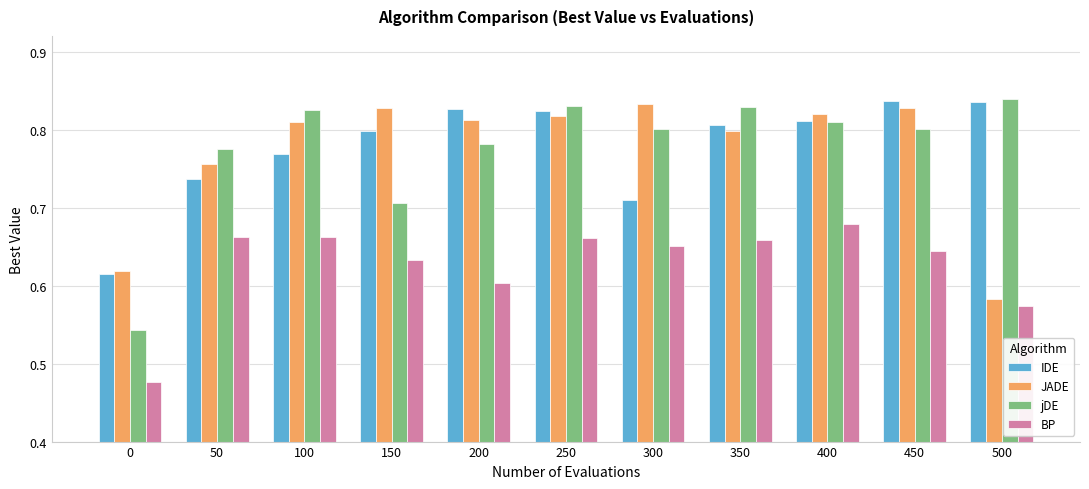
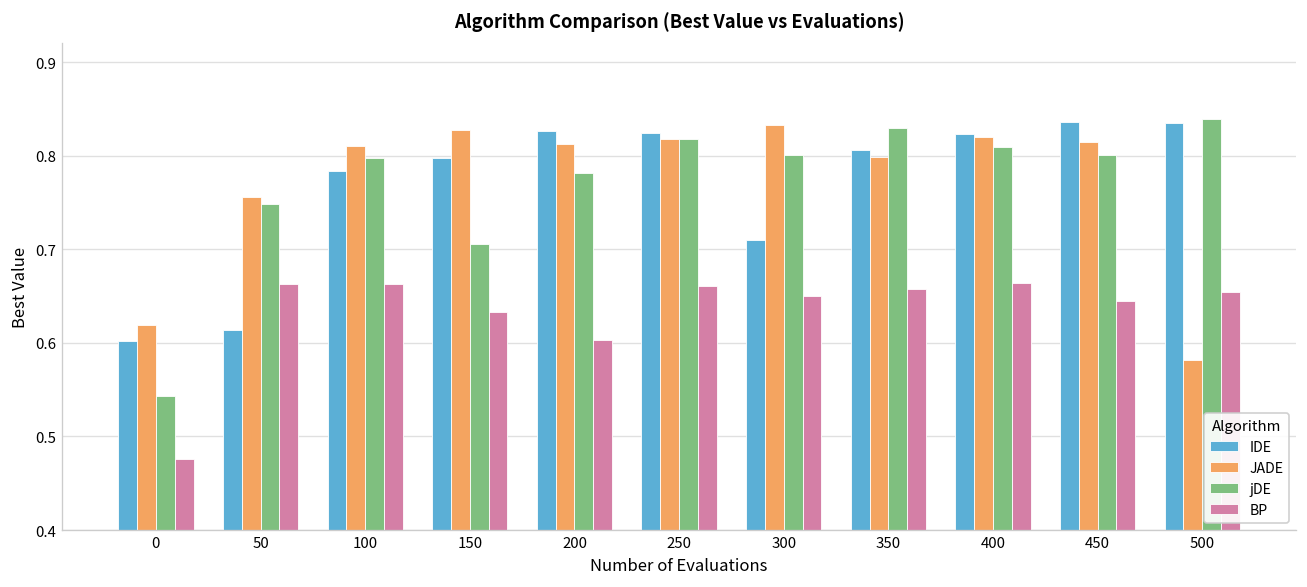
  {
    "IDE": {
-     "0": 0.62,
-     "50": 0.74,
-     "100": 0.77,
+     "0": 0.60,
+     "50": 0.61,
+     "100": 0.78,
      "150": 0.80,
      "200": 0.83,
      "250": 0.82,
      "300": 0.71,
      "350": 0.81,
-     "400": 0.81,
+     "400": 0.82,
      "450": 0.84,
      "500": 0.84
    },
    "JADE": {
      "0": 0.62,
      "50": 0.76,
      "100": 0.81,
      "150": 0.83,
      "200": 0.81,
      "250": 0.82,
      "300": 0.83,
      "350": 0.80,
      "400": 0.82,
-     "450": 0.83,
+     "450": 0.81,
      "500": 0.58
    },
    "jDE": {
      "0": 0.54,
-     "50": 0.78,
-     "100": 0.83,
+     "50": 0.75,
+     "100": 0.80,
      "150": 0.71,
      "200": 0.78,
-     "250": 0.83,
+     "250": 0.82,
      "300": 0.80,
      "350": 0.83,
      "400": 0.81,
      "450": 0.80,
      "500": 0.84
    },
    "BP": {
      "0": 0.48,
      "50": 0.66,
      "100": 0.66,
      "150": 0.63,
      "200": 0.60,
      "250": 0.66,
      "300": 0.65,
      "350": 0.66,
-     "400": 0.68,
+     "400": 0.66,
      "450": 0.64,
-     "500": 0.57
+     "500": 0.65
    }
  }
